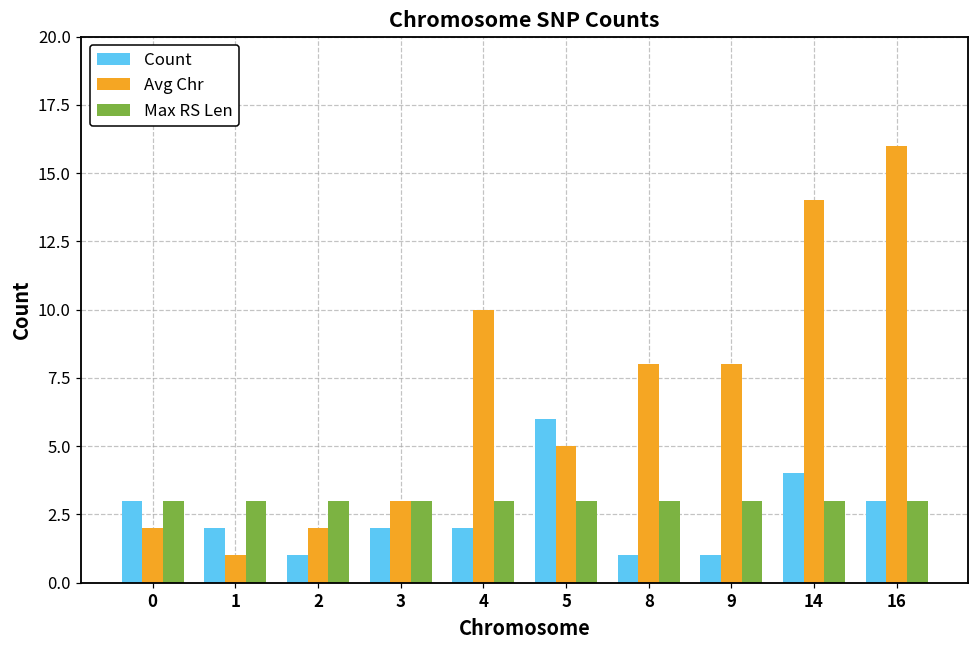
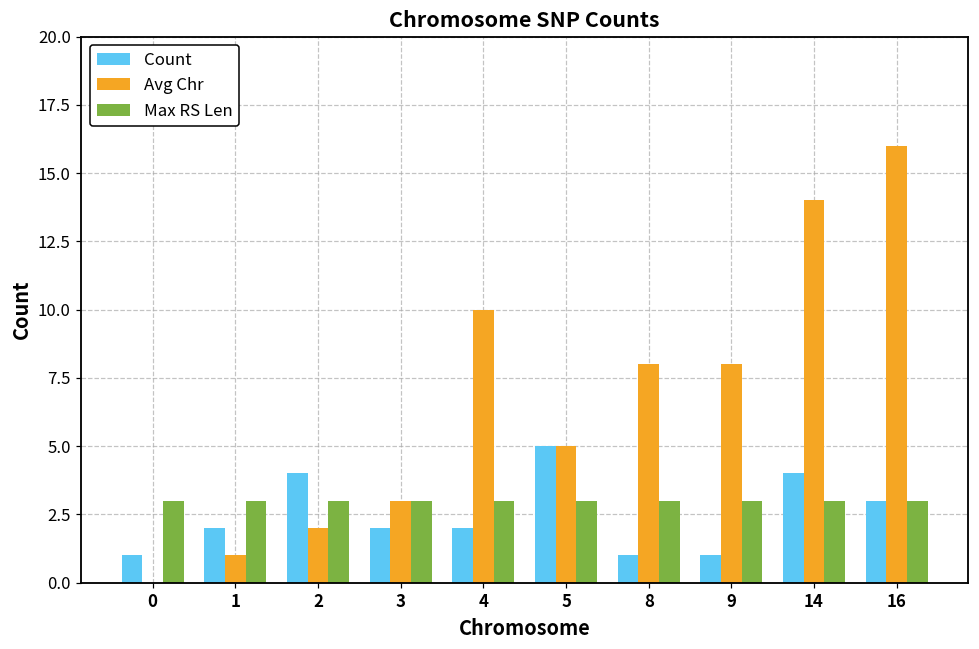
  {
    "Count": {
-     "0": 3,
+     "0": 1,
      "1": 2,
-     "2": 1,
+     "2": 4,
      "3": 2,
      "4": 2,
-     "5": 6,
+     "5": 5,
      "8": 1,
      "9": 1,
      "14": 4,
      "16": 3
    },
    "Avg Chr": {
-     "0": 2,
+     "0": 0,
      "1": 1,
      "2": 2,
      "3": 3,
      "4": 10,
      "5": 5,
      "8": 8,
      "9": 8,
      "14": 14,
      "16": 16
    },
    "Max RS Len": {
      "0": 3,
      "1": 3,
      "2": 3,
      "3": 3,
      "4": 3,
      "5": 3,
      "8": 3,
      "9": 3,
      "14": 3,
      "16": 3
    }
  }
